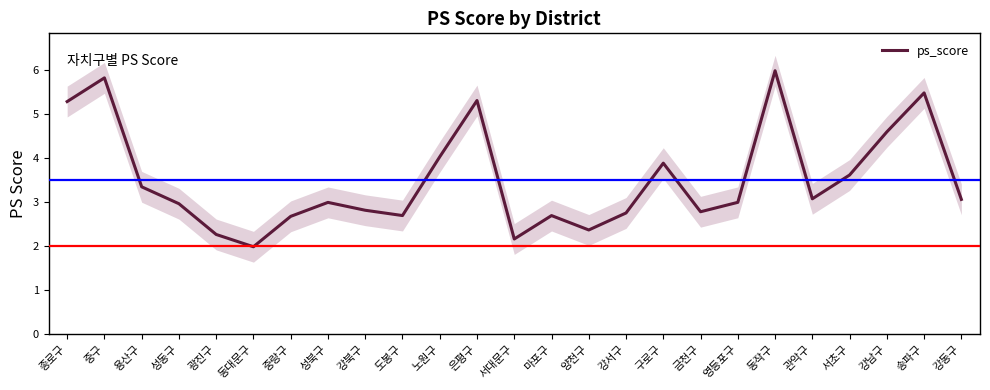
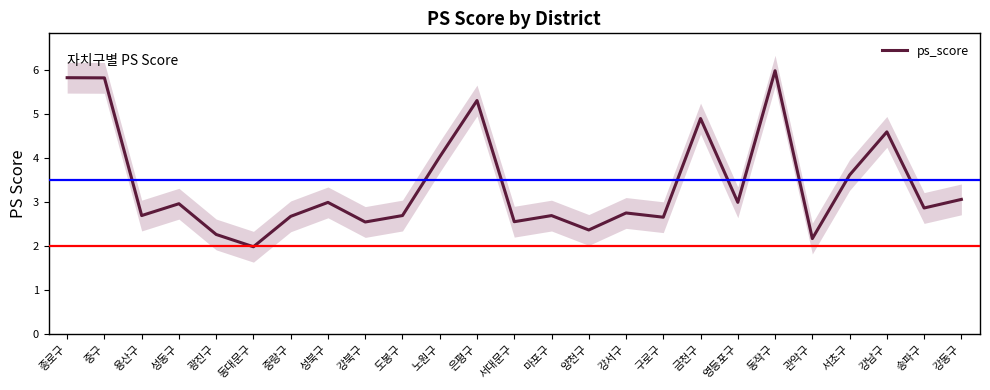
  {
    "ps_score": {
-     "종로구": 5.3,
+     "종로구": 5.8,
      "중구": 5.8,
-     "용산구": 3.3,
+     "용산구": 2.7,
      "성동구": 3.0,
      "광진구": 2.3,
      "동대문구": 2.0,
      "중랑구": 2.7,
      "성북구": 3.0,
-     "강북구": 2.8,
+     "강북구": 2.5,
      "도봉구": 2.7,
      "노원구": 4.0,
      "은평구": 5.3,
-     "서대문구": 2.2,
+     "서대문구": 2.6,
      "마포구": 2.7,
      "양천구": 2.4,
      "강서구": 2.8,
-     "구로구": 3.9,
-     "금천구": 2.8,
+     "구로구": 2.7,
+     "금천구": 4.9,
      "영등포구": 3.0,
      "동작구": 6.0,
-     "관악구": 3.1,
+     "관악구": 2.2,
      "서초구": 3.6,
      "강남구": 4.6,
-     "송파구": 5.5,
+     "송파구": 2.9,
      "강동구": 3.1
    }
  }
